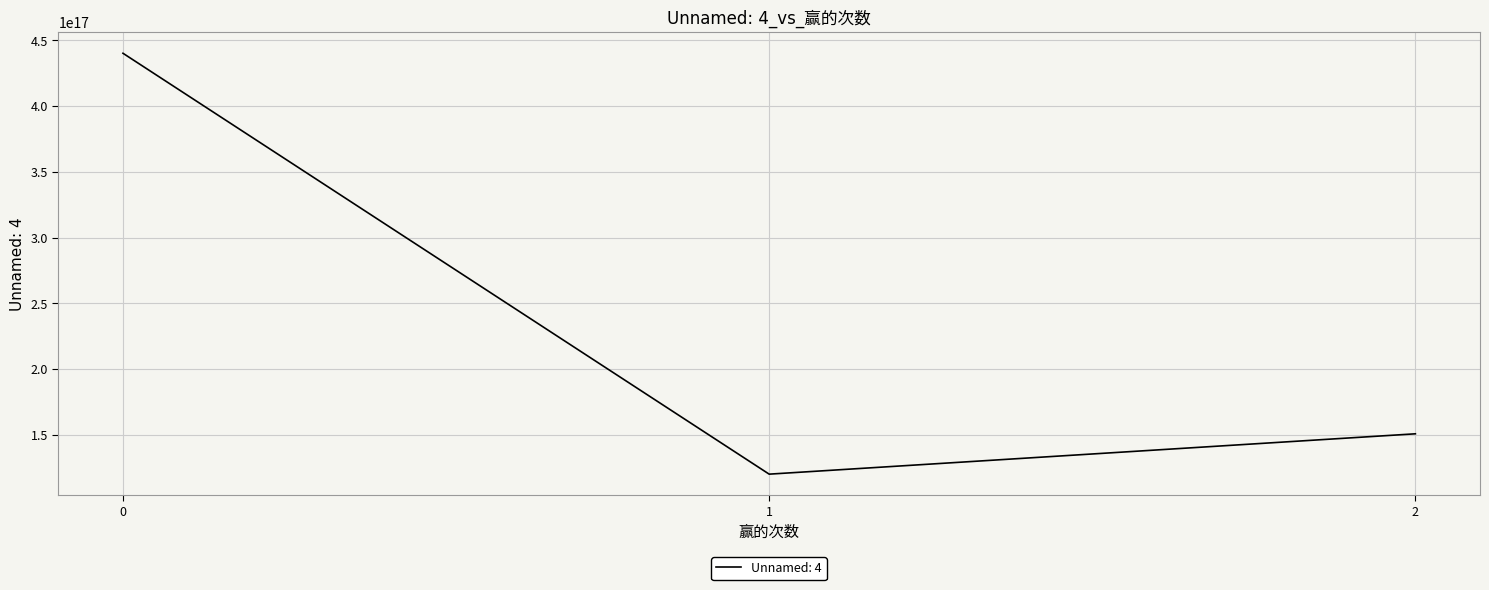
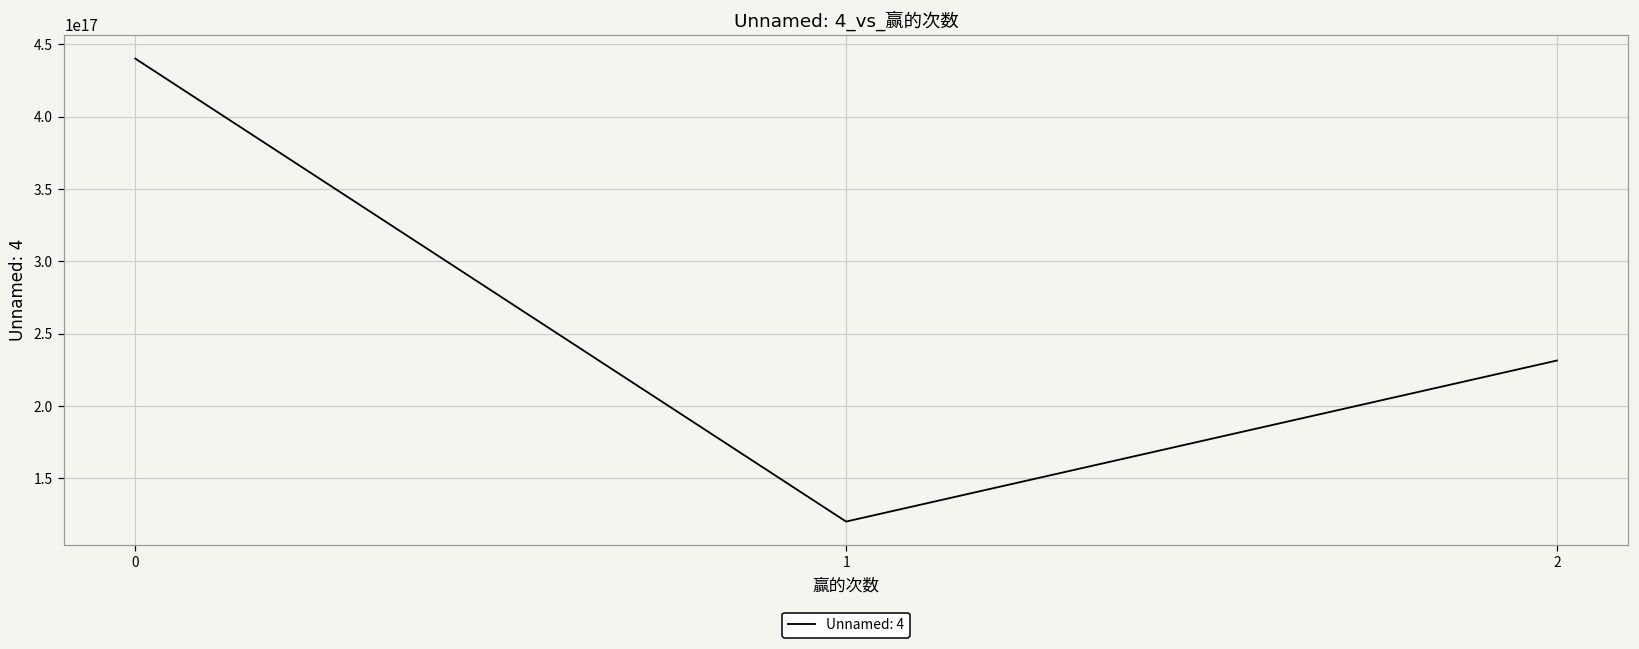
  {
    "0": 440000000000000000,
    "1": 120000000000000000,
-   "2": 151000000000000000
+   "2": 231000000000000000
  }
